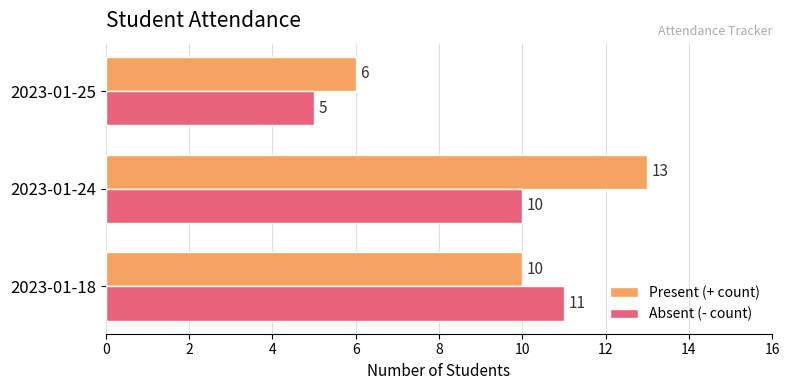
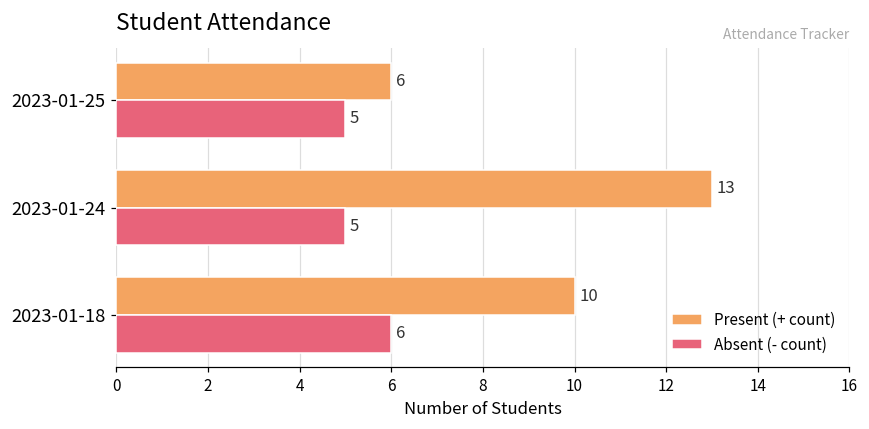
  {
    "Present (+ count)": {
      "2023-01-25": 6,
      "2023-01-24": 13,
      "2023-01-18": 10
    },
    "Absent (- count)": {
      "2023-01-25": 5,
-     "2023-01-24": 10,
-     "2023-01-18": 11
+     "2023-01-24": 5,
+     "2023-01-18": 6
    }
  }
